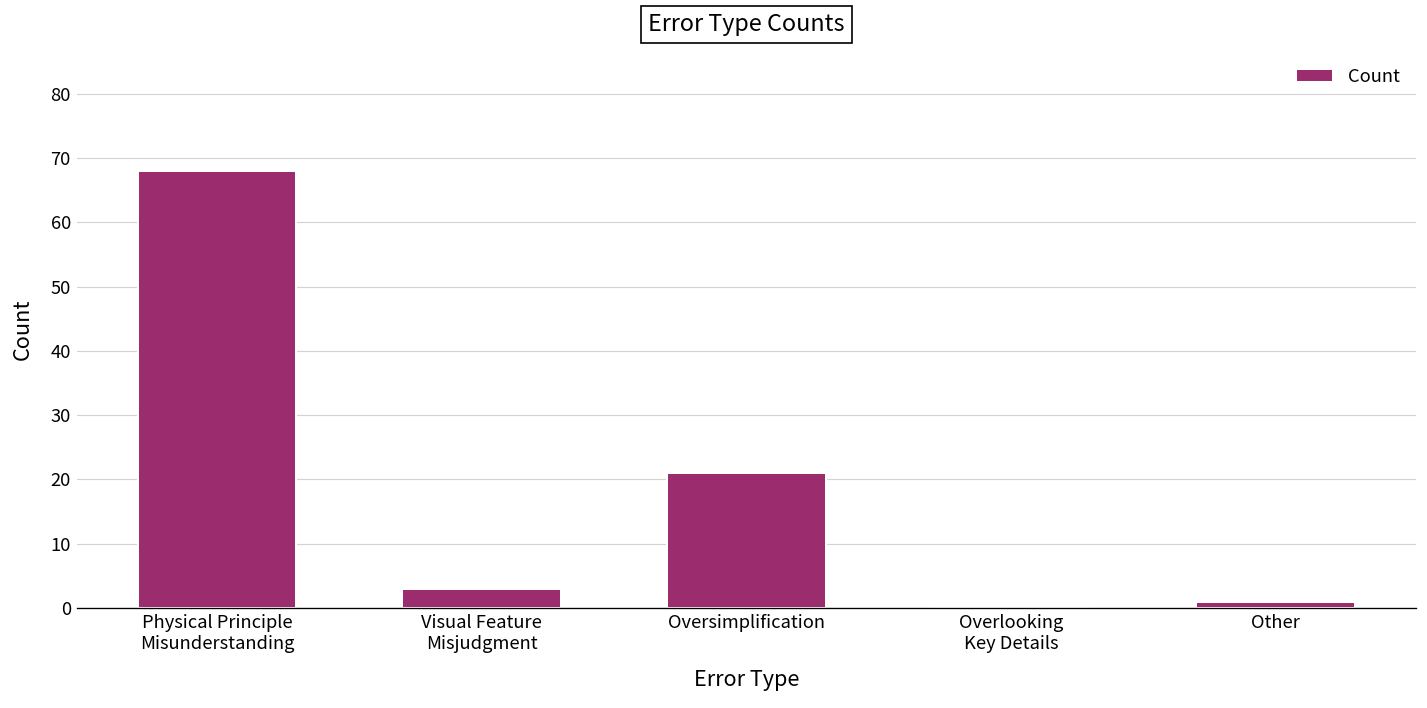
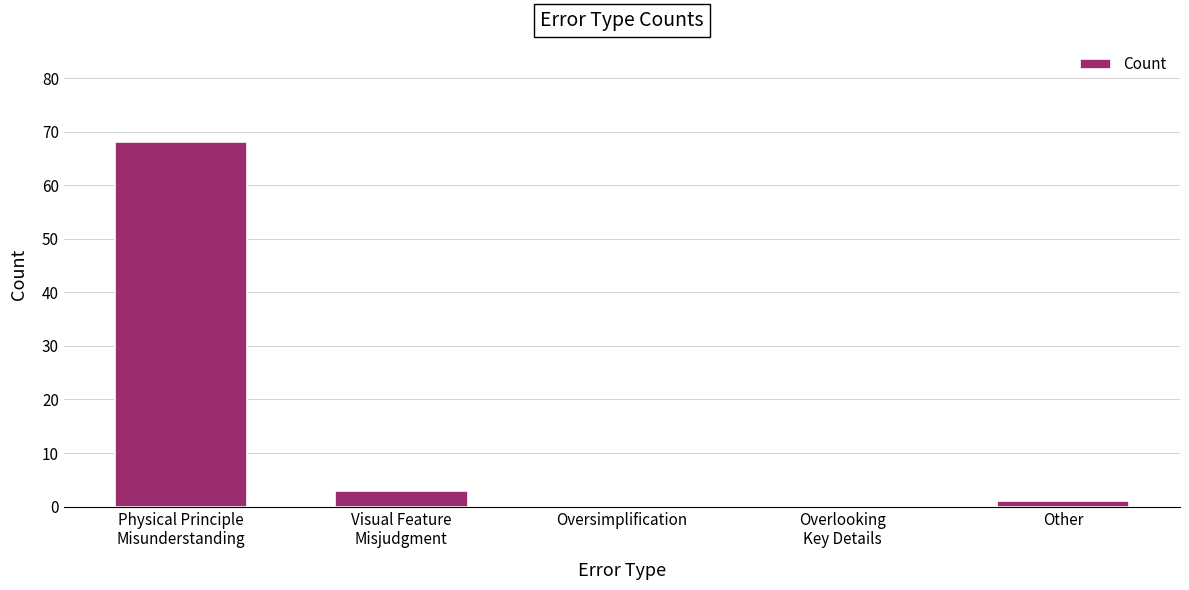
  {
    "Physical Principle Misunderstanding": 68,
    "Visual Feature Misjudgment": 3,
-   "Oversimplification": 21,
+   "Oversimplification": 0,
    "Overlooking Key Details": 0,
    "Other": 1
  }
